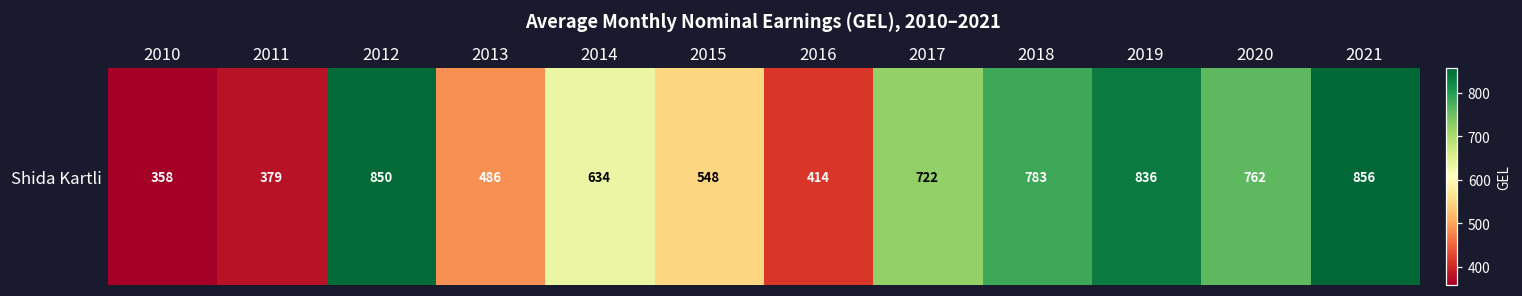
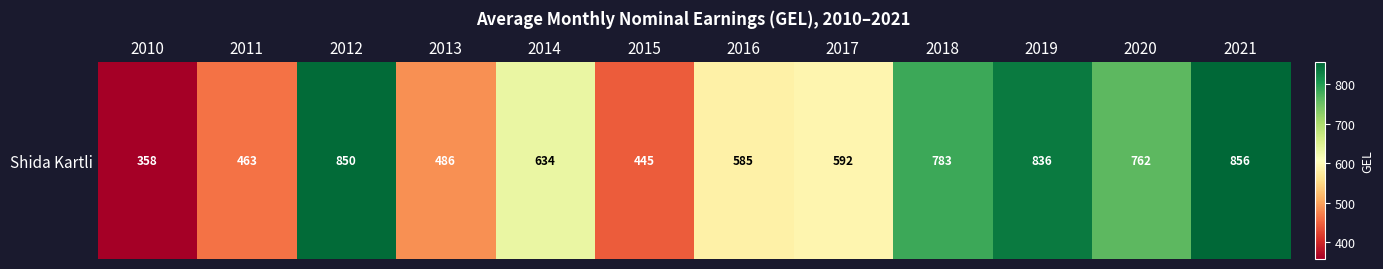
  {
    "Shida Kartli": {
      "2010": 358,
-     "2011": 379,
+     "2011": 463,
      "2012": 850,
      "2013": 486,
      "2014": 634,
-     "2015": 548,
-     "2016": 414,
-     "2017": 722,
+     "2015": 445,
+     "2016": 585,
+     "2017": 592,
      "2018": 783,
      "2019": 836,
      "2020": 762,
      "2021": 856
    }
  }
